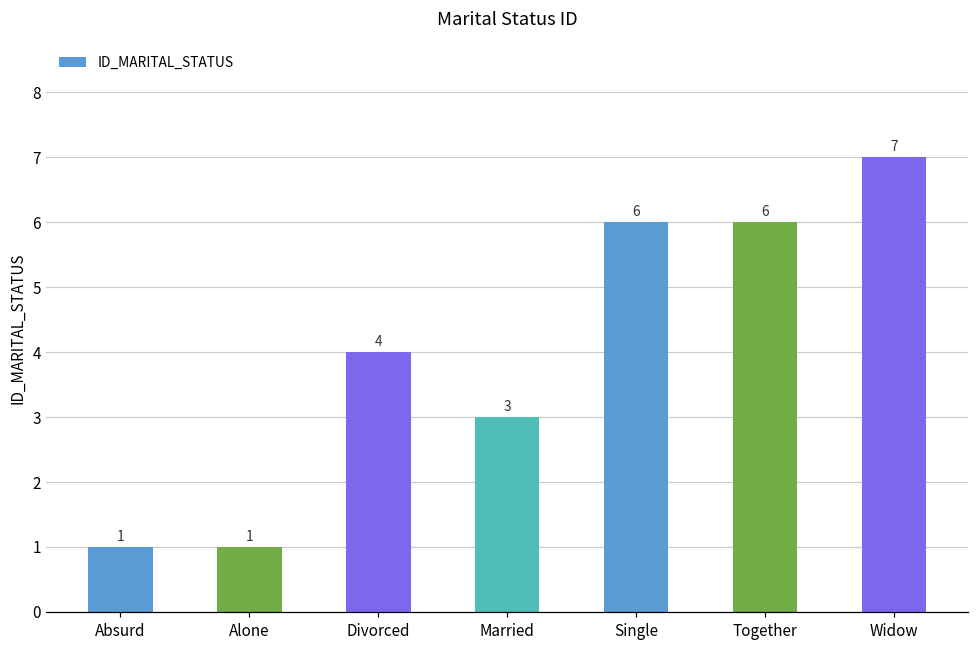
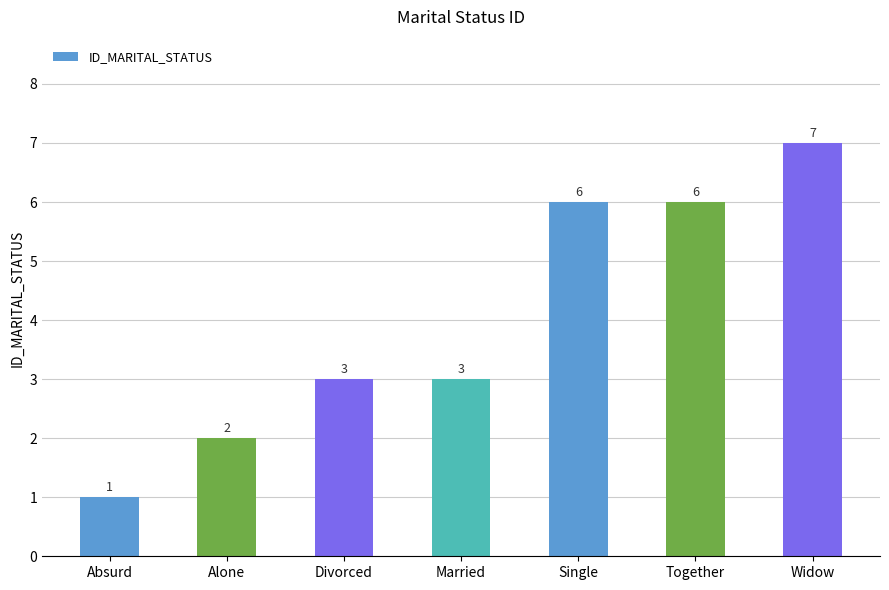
  {
    "Absurd": 1,
-   "Alone": 1,
-   "Divorced": 4,
+   "Alone": 2,
+   "Divorced": 3,
    "Married": 3,
    "Single": 6,
    "Together": 6,
    "Widow": 7
  }
